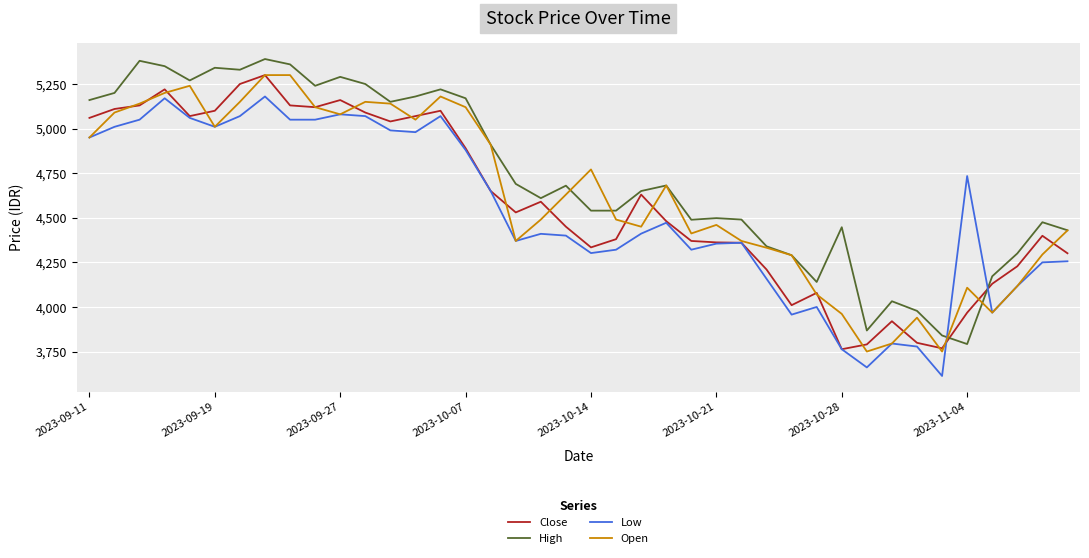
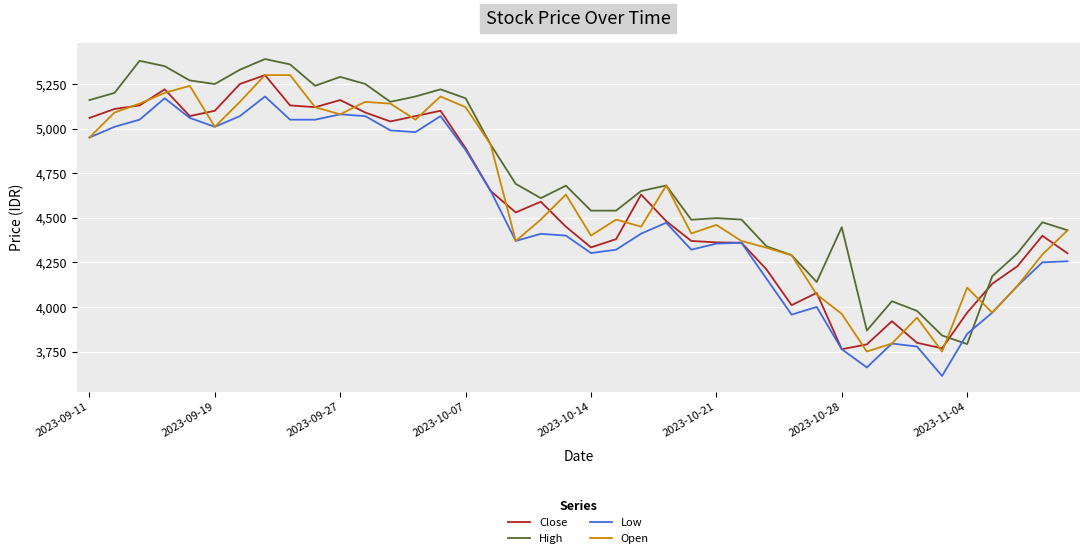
  {
    "Close": {
      "2023-09-11": "5,060",
      "2023-09-19": "5,100",
      "2023-09-27": "5,160",
      "2023-10-14": "4,330",
      "2023-11-04": "3,970"
    },
    "High": {
      "2023-09-11": "5,160",
-     "2023-09-19": "5,340",
+     "2023-09-19": "5,250",
      "2023-09-27": "5,290",
      "2023-10-07": "5,170",
      "2023-10-14": "4,540",
      "2023-10-21": "4,500",
      "2023-10-28": "4,450",
      "2023-11-04": "3,790"
    },
    "Low": {
      "2023-10-14": "4,300",
-     "2023-11-04": "4,730"
+     "2023-11-04": "3,850"
    },
    "Open": {
      "2023-10-07": "5,120",
-     "2023-10-14": "4,770",
+     "2023-10-14": "4,400",
      "2023-10-21": "4,460",
      "2023-10-28": "3,960",
      "2023-11-04": "4,110"
    }
  }
